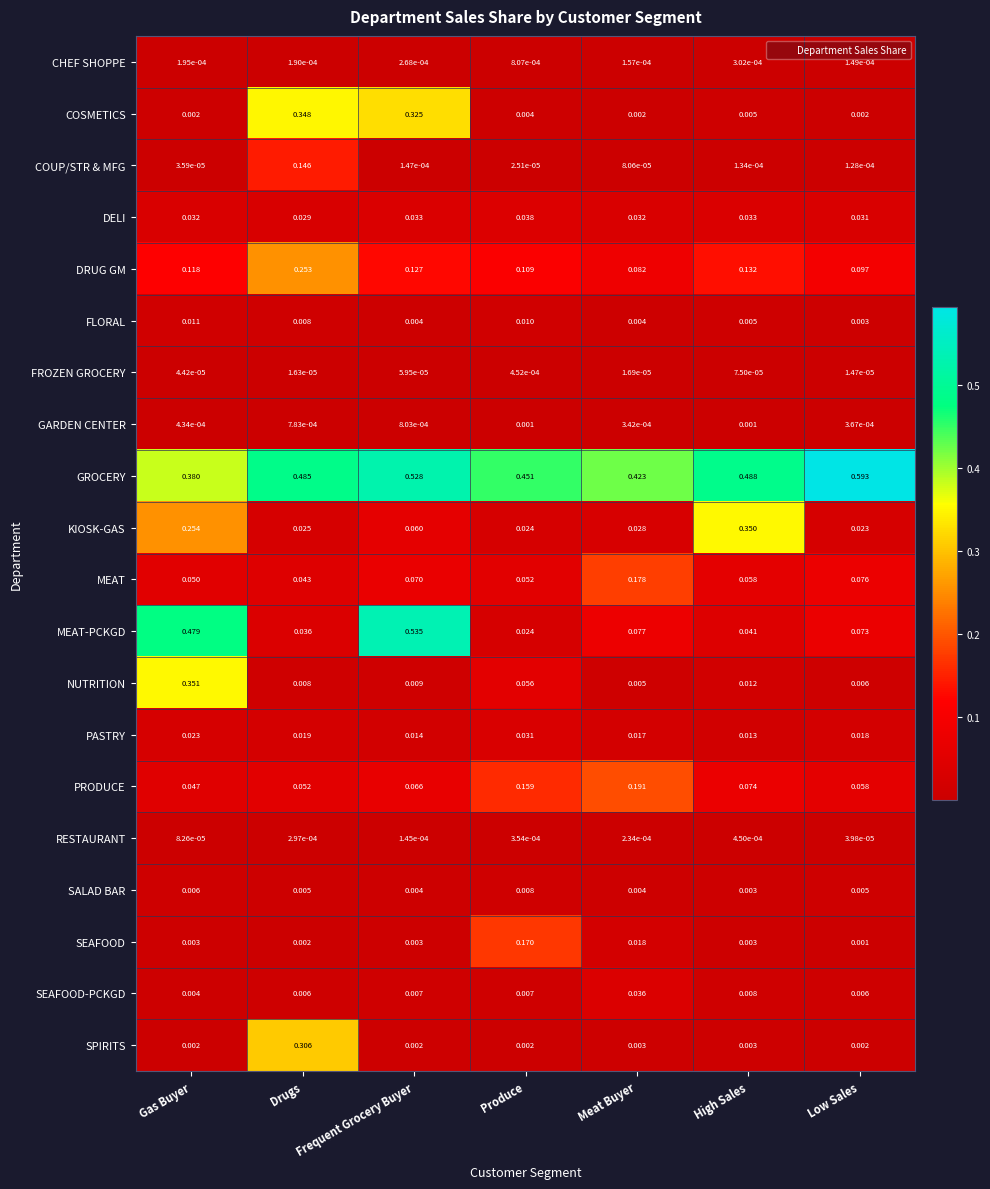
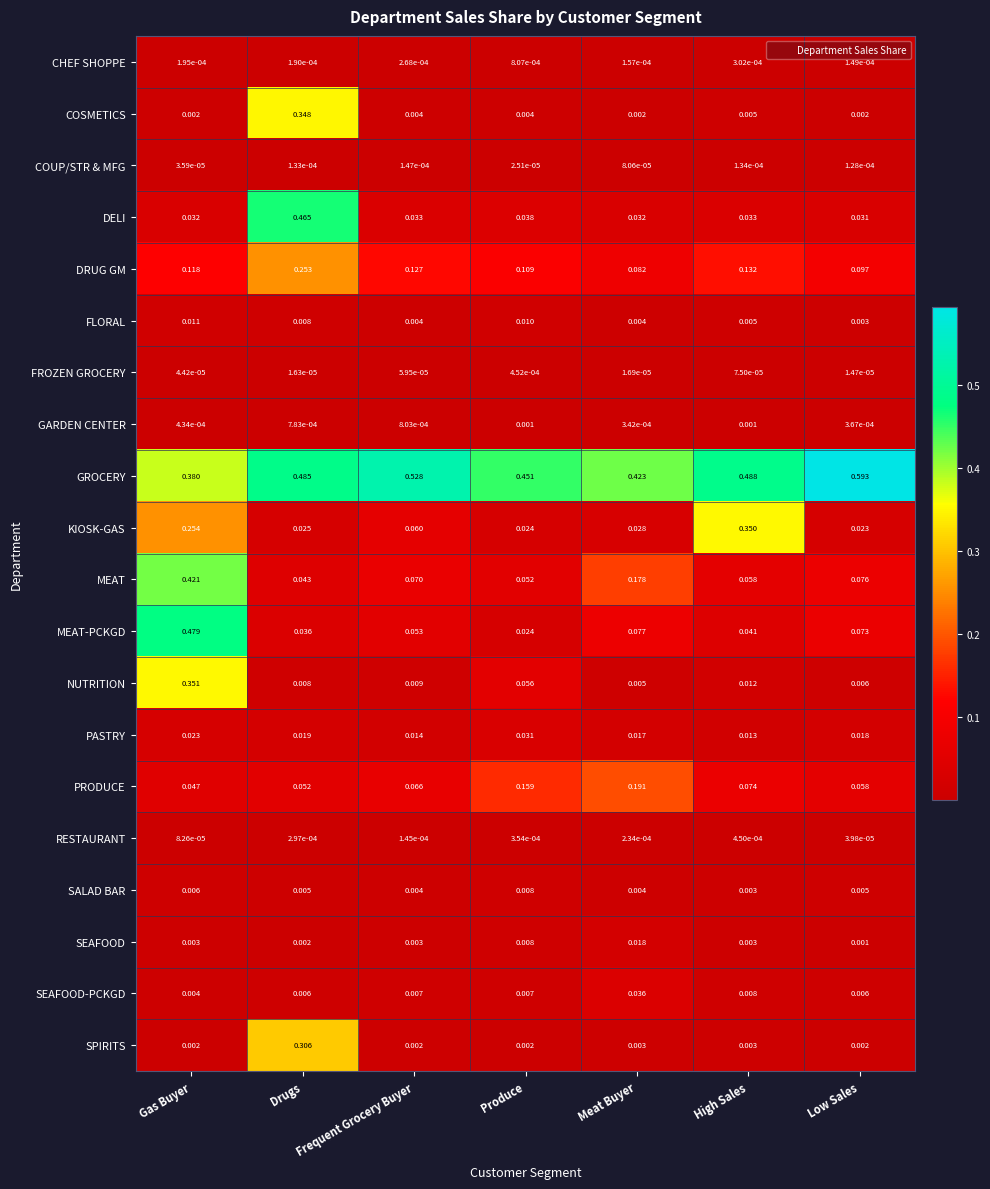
  {
    "CHEF SHOPPE": {
      "Gas Buyer": "1.95e-04",
      "Drugs": "1.90e-04",
      "Frequent Grocery Buyer": "2.68e-04",
      "Produce": "8.07e-04",
      "Meat Buyer": "1.57e-04",
      "High Sales": "3.02e-04"
    },
    "COSMETICS": {
      "Gas Buyer": "0.002",
      "Drugs": "0.348",
-     "Frequent Grocery Buyer": "0.325",
+     "Frequent Grocery Buyer": "0.004",
      "Produce": "0.004",
      "Meat Buyer": "0.002",
      "High Sales": "0.005",
      "Low Sales": "0.002"
    },
    "COUP/STR & MFG": {
      "Gas Buyer": "3.59e-05",
-     "Drugs": "0.146",
+     "Drugs": "1.33e-04",
      "Frequent Grocery Buyer": "1.47e-04",
      "Produce": "2.51e-05",
      "Meat Buyer": "8.06e-05",
      "High Sales": "1.34e-04",
      "Low Sales": "1.28e-04"
    },
    "DELI": {
      "Gas Buyer": "0.032",
-     "Drugs": "0.029",
+     "Drugs": "0.465",
      "Frequent Grocery Buyer": "0.033",
      "Produce": "0.038",
      "Meat Buyer": "0.032",
      "High Sales": "0.033",
      "Low Sales": "0.031"
    },
    "DRUG GM": {
      "Gas Buyer": "0.118",
      "Drugs": "0.253",
      "Frequent Grocery Buyer": "0.127",
      "Produce": "0.109",
      "Meat Buyer": "0.082",
      "High Sales": "0.132",
      "Low Sales": "0.097"
    },
    "FLORAL": {
      "Gas Buyer": "0.011",
      "Drugs": "0.008",
      "Frequent Grocery Buyer": "0.004",
      "Produce": "0.010",
      "Meat Buyer": "0.004",
      "High Sales": "0.005",
      "Low Sales": "0.003"
    },
    "FROZEN GROCERY": {
      "Gas Buyer": "4.42e-05",
      "Drugs": "1.63e-05",
      "Frequent Grocery Buyer": "5.95e-05",
      "Produce": "4.52e-04",
      "Meat Buyer": "1.69e-05",
      "High Sales": "7.50e-05",
      "Low Sales": "1.47e-05"
    },
    "GARDEN CENTER": {
      "Gas Buyer": "4.34e-04",
      "Drugs": "7.83e-04",
      "Frequent Grocery Buyer": "8.03e-04",
      "Produce": "0.001",
      "Meat Buyer": "3.42e-04",
      "High Sales": "0.001",
      "Low Sales": "3.67e-04"
    },
    "GROCERY": {
      "Gas Buyer": "0.380",
      "Drugs": "0.485",
      "Frequent Grocery Buyer": "0.528",
      "Produce": "0.451",
      "Meat Buyer": "0.423",
      "High Sales": "0.488",
      "Low Sales": "0.593"
    },
    "KIOSK-GAS": {
      "Gas Buyer": "0.254",
      "Drugs": "0.025",
      "Frequent Grocery Buyer": "0.060",
      "Produce": "0.024",
      "Meat Buyer": "0.028",
      "High Sales": "0.350",
      "Low Sales": "0.023"
    },
    "MEAT": {
-     "Gas Buyer": "0.050",
+     "Gas Buyer": "0.421",
      "Drugs": "0.043",
      "Frequent Grocery Buyer": "0.070",
      "Produce": "0.052",
      "Meat Buyer": "0.178",
      "High Sales": "0.058",
      "Low Sales": "0.076"
    },
    "MEAT-PCKGD": {
      "Gas Buyer": "0.479",
      "Drugs": "0.036",
-     "Frequent Grocery Buyer": "0.535",
+     "Frequent Grocery Buyer": "0.053",
      "Produce": "0.024",
      "Meat Buyer": "0.077",
      "High Sales": "0.041",
      "Low Sales": "0.073"
    },
    "NUTRITION": {
      "Gas Buyer": "0.351",
      "Drugs": "0.008",
      "Frequent Grocery Buyer": "0.009",
      "Produce": "0.056",
      "Meat Buyer": "0.005",
      "High Sales": "0.012",
      "Low Sales": "0.006"
    },
    "PASTRY": {
      "Gas Buyer": "0.023",
      "Drugs": "0.019",
      "Frequent Grocery Buyer": "0.014",
      "Produce": "0.031",
      "Meat Buyer": "0.017",
      "High Sales": "0.013",
      "Low Sales": "0.018"
    },
    "PRODUCE": {
      "Gas Buyer": "0.047",
      "Drugs": "0.052",
      "Frequent Grocery Buyer": "0.066",
      "Produce": "0.159",
      "Meat Buyer": "0.191",
      "High Sales": "0.074",
      "Low Sales": "0.058"
    },
    "RESTAURANT": {
      "Gas Buyer": "8.26e-05",
      "Drugs": "2.97e-04",
      "Frequent Grocery Buyer": "1.45e-04",
      "Produce": "3.54e-04",
      "Meat Buyer": "2.34e-04",
      "High Sales": "4.50e-04",
      "Low Sales": "3.98e-05"
    },
    "SALAD BAR": {
      "Gas Buyer": "0.006",
      "Drugs": "0.005",
      "Frequent Grocery Buyer": "0.004",
      "Produce": "0.008",
      "Meat Buyer": "0.004",
      "High Sales": "0.003",
      "Low Sales": "0.005"
    },
    "SEAFOOD": {
      "Gas Buyer": "0.003",
      "Drugs": "0.002",
      "Frequent Grocery Buyer": "0.003",
-     "Produce": "0.170",
+     "Produce": "0.008",
      "Meat Buyer": "0.018",
      "High Sales": "0.003",
      "Low Sales": "0.001"
    },
    "SEAFOOD-PCKGD": {
      "Gas Buyer": "0.004",
      "Drugs": "0.006",
      "Frequent Grocery Buyer": "0.007",
      "Produce": "0.007",
      "Meat Buyer": "0.036",
      "High Sales": "0.008",
      "Low Sales": "0.006"
    },
    "SPIRITS": {
      "Gas Buyer": "0.002",
      "Drugs": "0.306",
      "Frequent Grocery Buyer": "0.002",
      "Produce": "0.002",
      "Meat Buyer": "0.003",
      "High Sales": "0.003",
      "Low Sales": "0.002"
    }
  }
